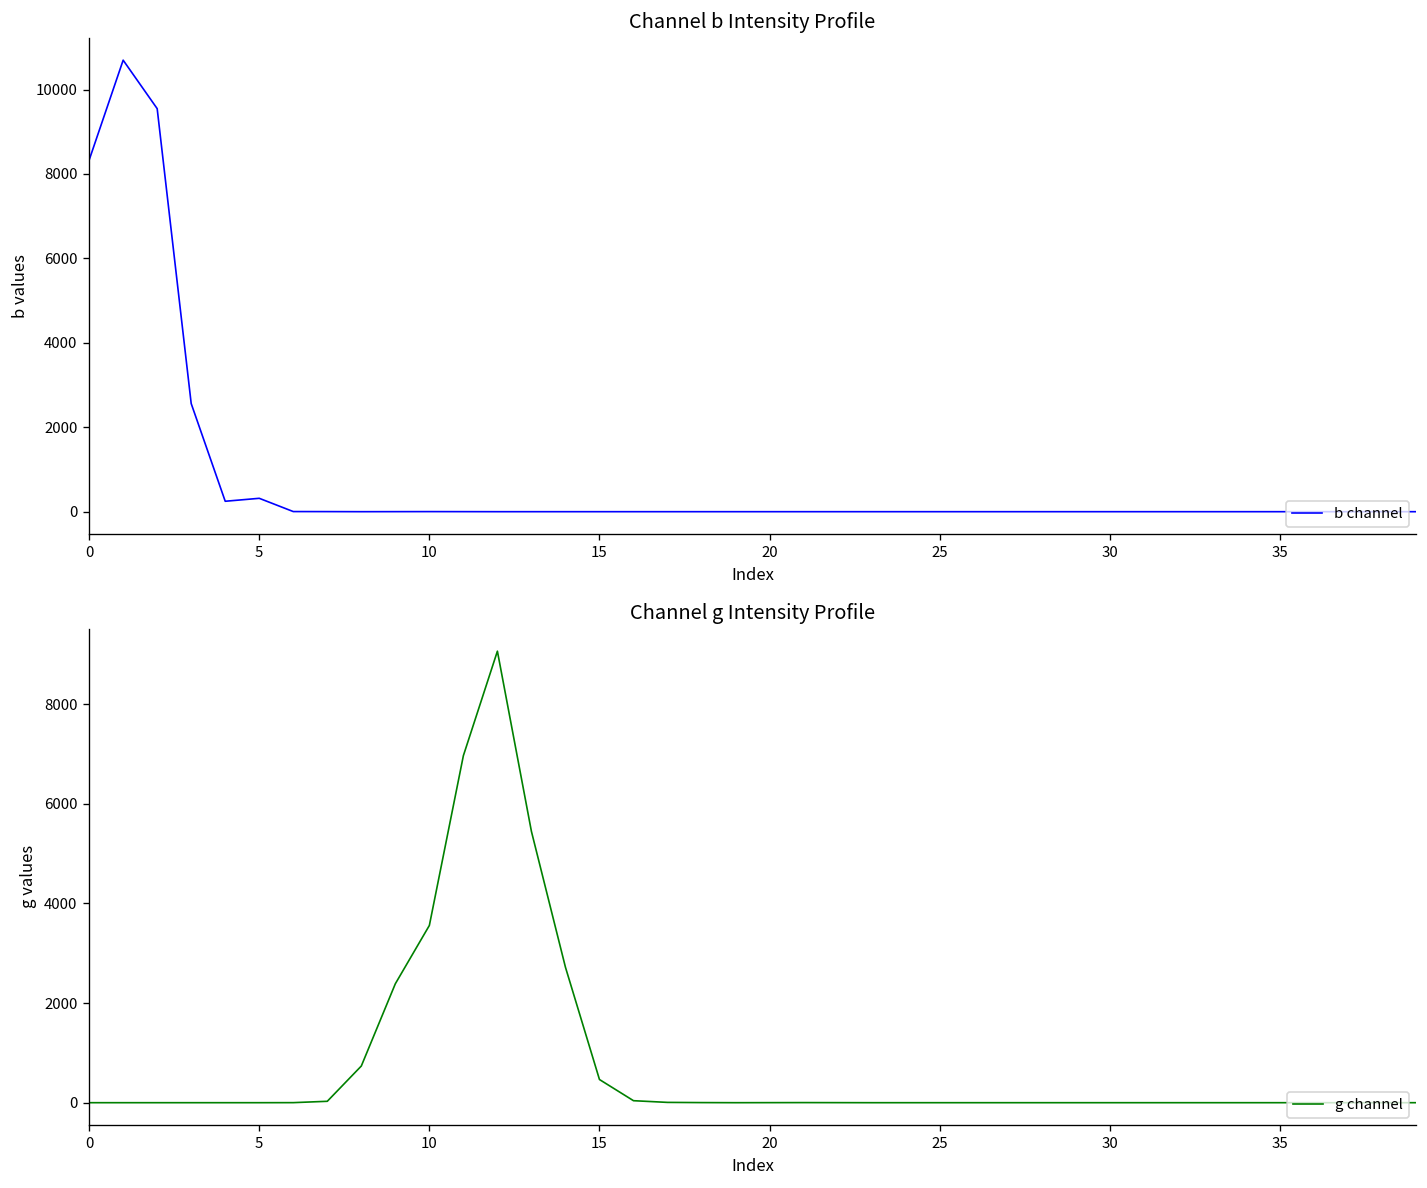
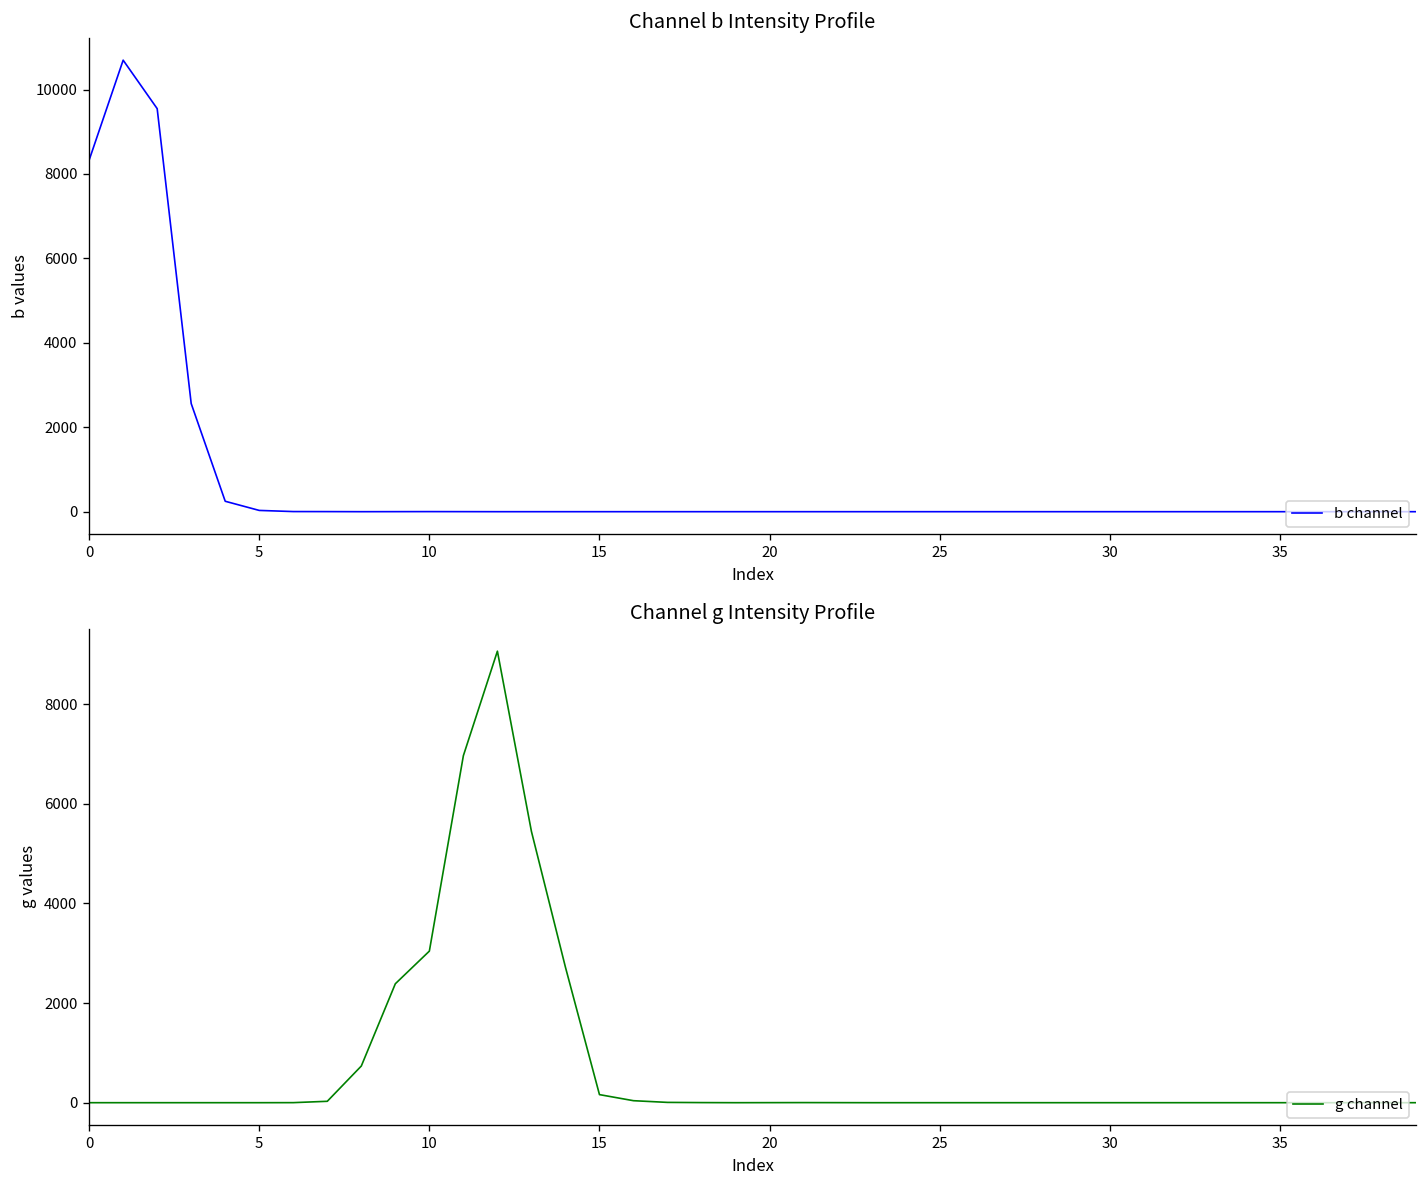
  {
    "Channel b Intensity Profile": {
      "0": 8300,
-     "5": 300,
+     "5": 0,
      "10": 0,
      "15": 0,
      "20": 0,
      "25": 0,
      "30": 0,
      "35": 0
    },
    "Channel g Intensity Profile": {
      "0": 0,
      "5": 0,
-     "10": 3600,
-     "15": 500,
+     "10": 3000,
+     "15": 200,
      "20": 0,
      "25": 0,
      "30": 0,
      "35": 0
    }
  }
